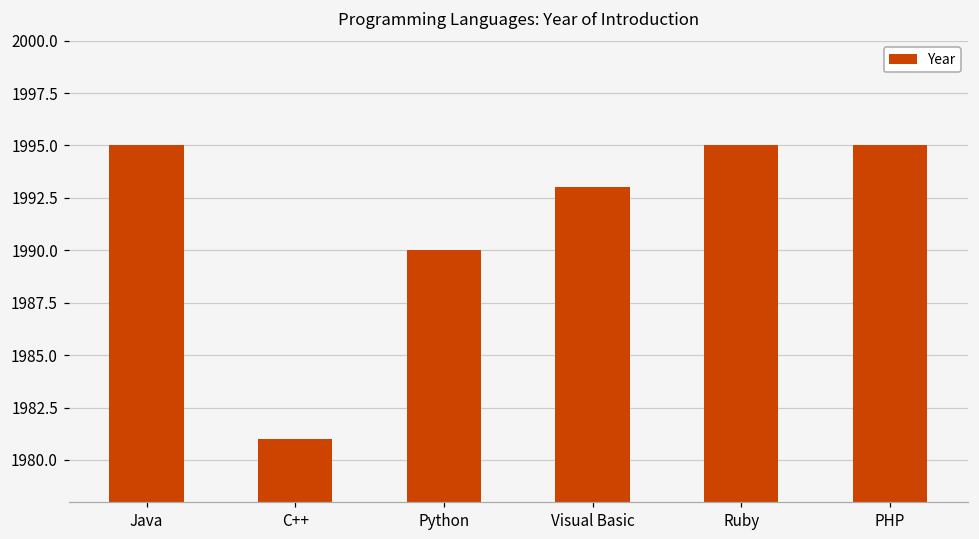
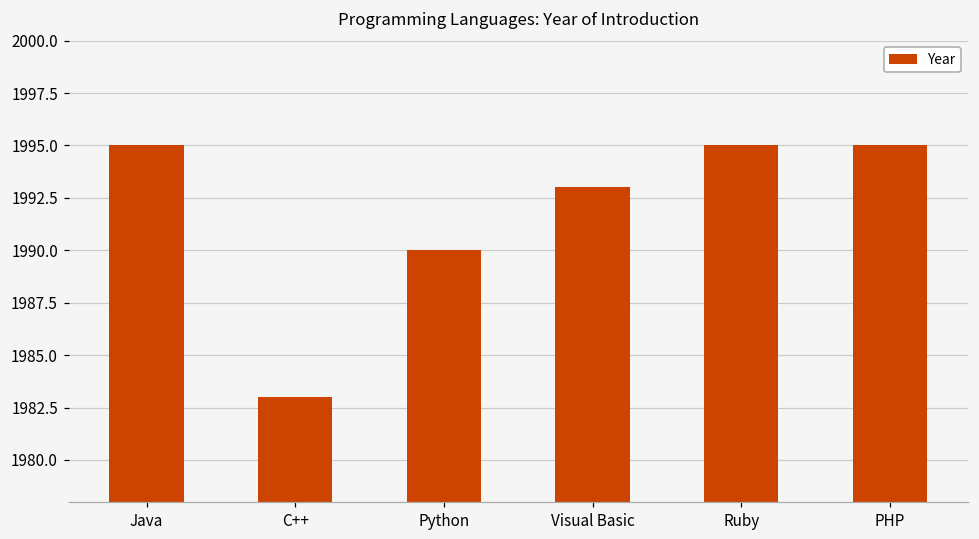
  {
    "Java": 1995,
-   "C++": 1981,
+   "C++": 1983,
    "Python": 1990,
    "Visual Basic": 1993,
    "Ruby": 1995,
    "PHP": 1995
  }
